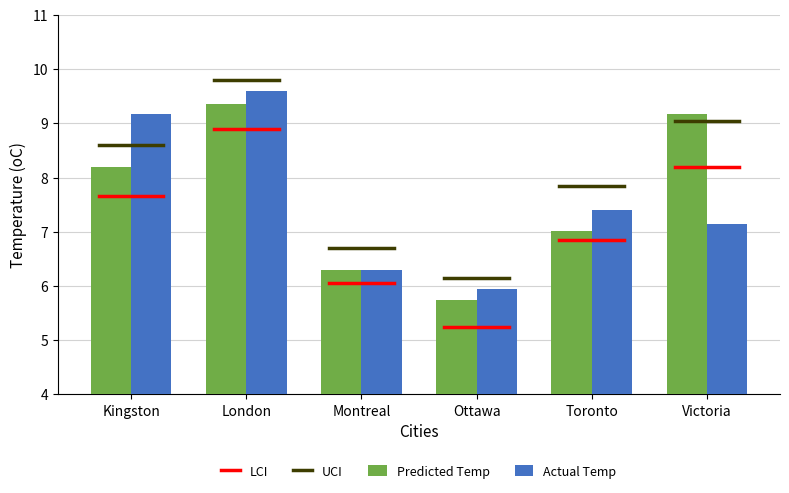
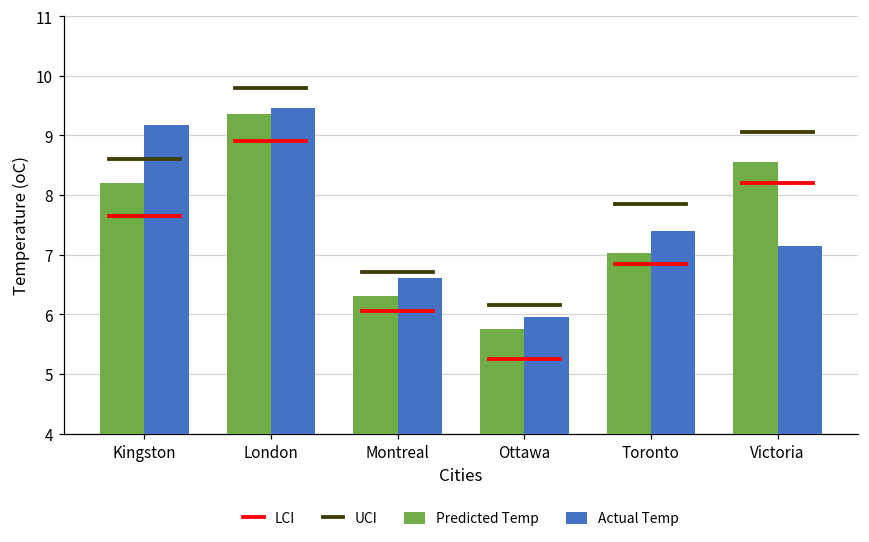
  {
    "Predicted Temp": {
      "Kingston": 8.2,
      "London": 9.4,
      "Montreal": 6.3,
      "Ottawa": 5.8,
      "Toronto": 7.0,
-     "Victoria": 9.2
+     "Victoria": 8.6
    },
    "Actual Temp": {
      "Kingston": 9.2,
-     "London": 9.6,
-     "Montreal": 6.3,
+     "London": 9.5,
+     "Montreal": 6.6,
      "Ottawa": 6.0,
      "Toronto": 7.4,
      "Victoria": 7.2
    }
  }
